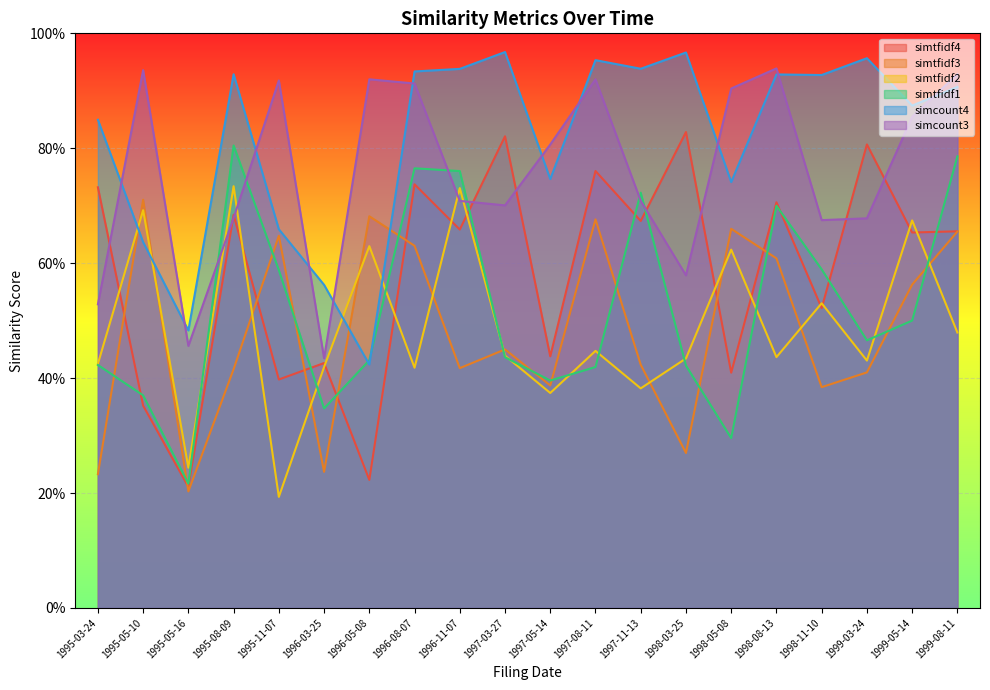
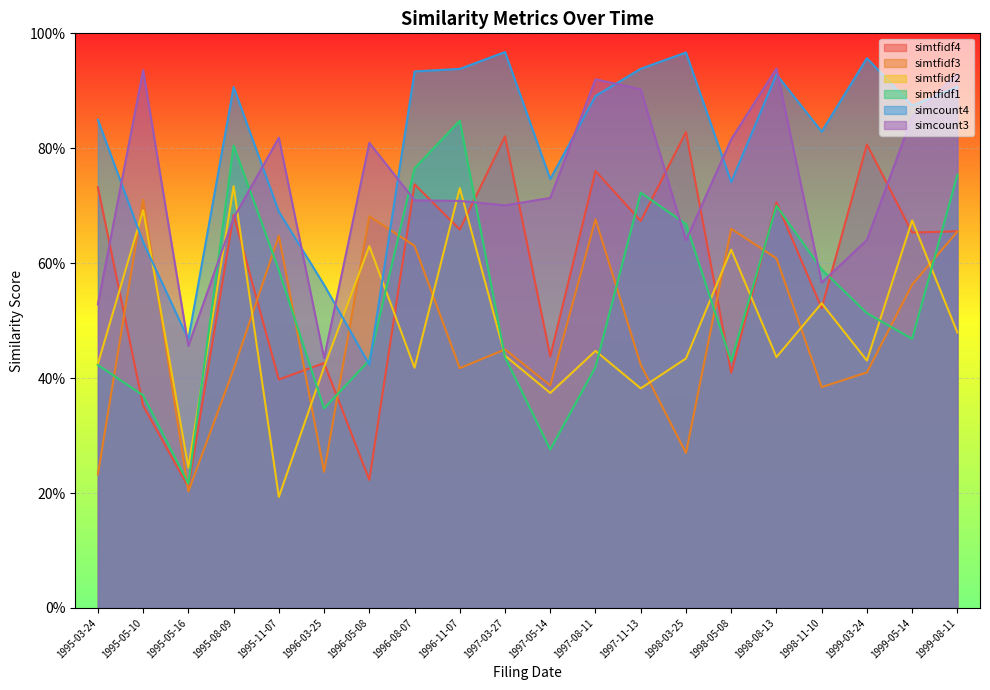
  {
    "simtfidf1": {
      "1995-05-10": "37%",
      "1995-05-16": "22%",
      "1995-08-09": "80%",
      "1995-11-07": "59%",
      "1996-03-25": "35%",
      "1996-05-08": "43%",
      "1996-08-07": "77%",
-     "1996-11-07": "76%",
-     "1997-05-14": "40%",
+     "1996-11-07": "85%",
+     "1997-05-14": "28%",
      "1997-08-11": "42%",
      "1997-11-13": "72%",
-     "1998-03-25": "42%",
-     "1998-05-08": "30%",
+     "1998-03-25": "67%",
+     "1998-05-08": "43%",
      "1998-08-13": "70%",
      "1998-11-10": "59%",
-     "1999-03-24": "47%",
-     "1999-05-14": "50%",
-     "1999-08-11": "79%"
+     "1999-03-24": "51%",
+     "1999-05-14": "47%",
+     "1999-08-11": "75%"
    },
    "simcount4": {
      "1995-03-24": "85%",
      "1995-05-10": "64%",
-     "1995-05-16": "48%",
-     "1995-08-09": "93%",
-     "1995-11-07": "66%",
+     "1995-05-16": "47%",
+     "1995-08-09": "91%",
+     "1995-11-07": "69%",
      "1996-03-25": "56%",
      "1996-05-08": "42%",
      "1996-08-07": "93%",
      "1996-11-07": "94%",
      "1997-03-27": "97%",
      "1997-05-14": "75%",
-     "1997-08-11": "95%",
+     "1997-08-11": "89%",
      "1997-11-13": "94%",
      "1998-03-25": "97%",
      "1998-05-08": "74%",
      "1998-08-13": "93%",
-     "1998-11-10": "93%",
+     "1998-11-10": "83%",
      "1999-03-24": "96%"
    },
    "simcount3": {
      "1995-03-24": "53%",
      "1995-05-10": "94%",
      "1995-05-16": "46%",
      "1995-08-09": "68%",
-     "1995-11-07": "92%",
+     "1995-11-07": "82%",
      "1996-03-25": "43%",
-     "1996-05-08": "92%",
-     "1996-08-07": "91%",
+     "1996-05-08": "81%",
+     "1996-08-07": "71%",
      "1996-11-07": "71%",
      "1997-03-27": "70%",
-     "1997-05-14": "81%",
+     "1997-05-14": "71%",
      "1997-08-11": "92%",
-     "1997-11-13": "71%",
-     "1998-03-25": "58%",
-     "1998-05-08": "90%",
+     "1997-11-13": "90%",
+     "1998-03-25": "64%",
+     "1998-05-08": "82%",
      "1998-08-13": "94%",
-     "1998-11-10": "67%",
-     "1999-03-24": "68%"
+     "1998-11-10": "57%",
+     "1999-03-24": "64%"
    }
  }
